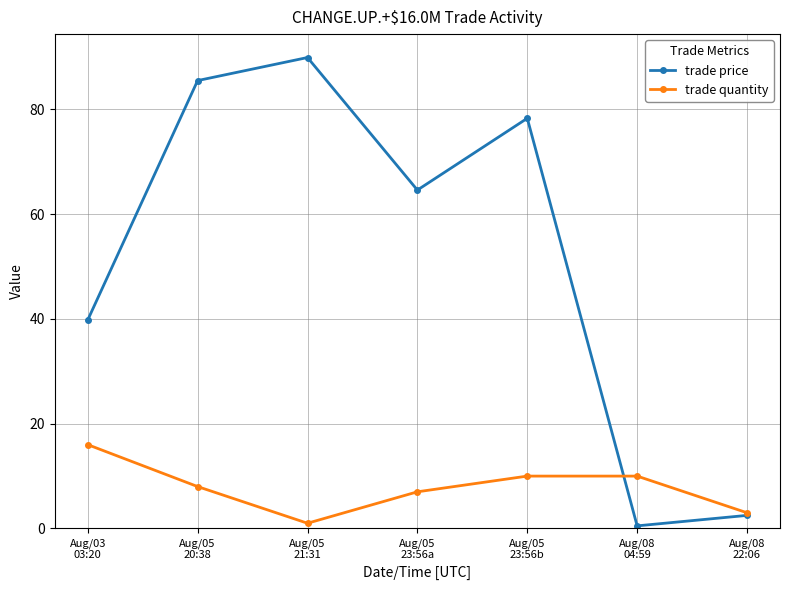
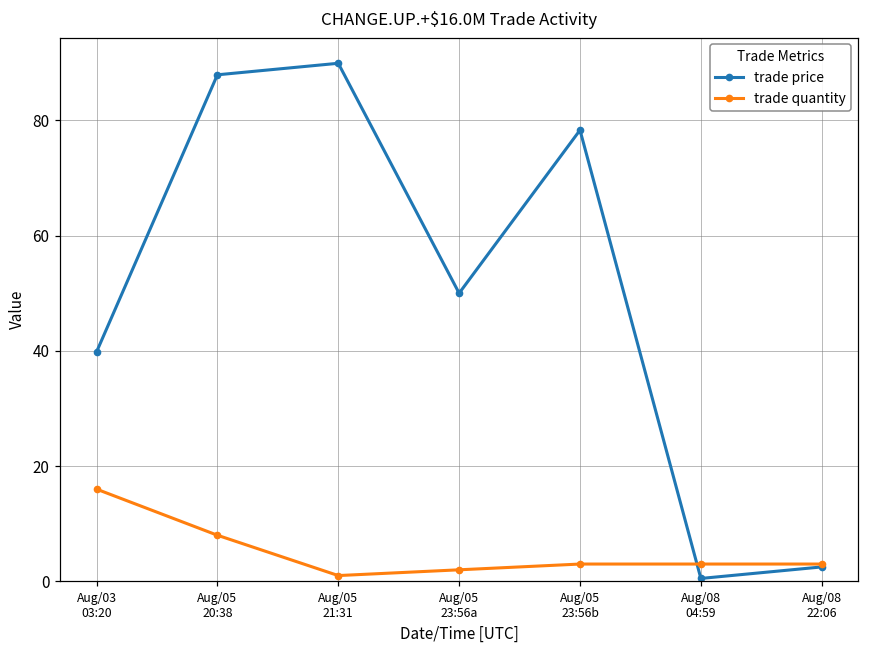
  {
    "trade price": {
      "Aug/03 03:20": 40,
-     "Aug/05 20:38": 86,
+     "Aug/05 20:38": 88,
      "Aug/05 21:31": 90,
-     "Aug/05 23:56a": 65,
+     "Aug/05 23:56a": 50,
      "Aug/05 23:56b": 78,
      "Aug/08 04:59": 1,
      "Aug/08 22:06": 3
    },
    "trade quantity": {
      "Aug/03 03:20": 16,
      "Aug/05 20:38": 8,
      "Aug/05 21:31": 1,
-     "Aug/05 23:56a": 7,
-     "Aug/05 23:56b": 10,
-     "Aug/08 04:59": 10,
+     "Aug/05 23:56a": 2,
+     "Aug/05 23:56b": 3,
+     "Aug/08 04:59": 3,
      "Aug/08 22:06": 3
    }
  }
